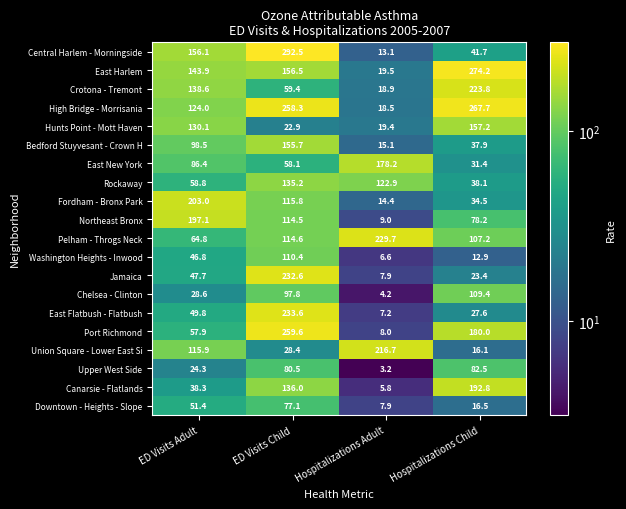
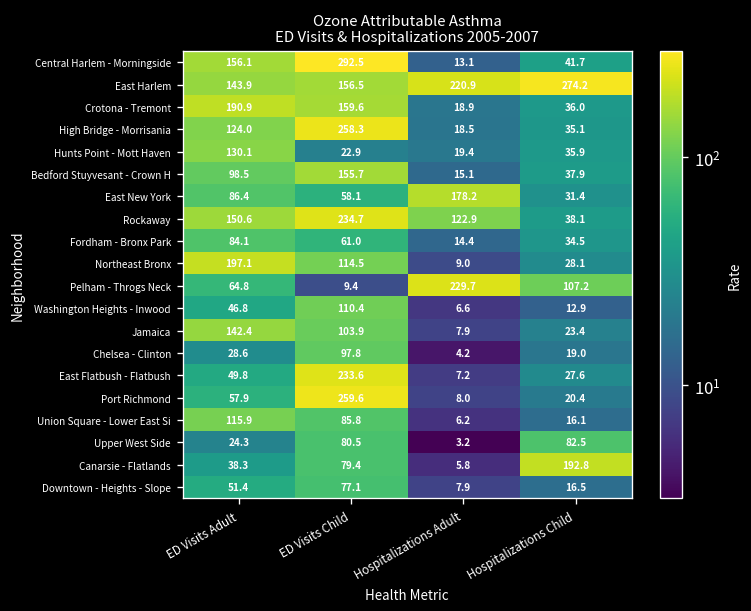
  {
    "Central Harlem - Morningside": {
      "ED Visits Adult": 156.1,
      "ED Visits Child": 292.5,
      "Hospitalizations Adult": 13.1,
      "Hospitalizations Child": 41.7
    },
    "East Harlem": {
      "ED Visits Adult": 143.9,
      "ED Visits Child": 156.5,
-     "Hospitalizations Adult": 19.5,
+     "Hospitalizations Adult": 220.9,
      "Hospitalizations Child": 274.2
    },
    "Crotona - Tremont": {
-     "ED Visits Adult": 138.6,
-     "ED Visits Child": 59.4,
+     "ED Visits Adult": 190.9,
+     "ED Visits Child": 159.6,
      "Hospitalizations Adult": 18.9,
-     "Hospitalizations Child": 223.8
+     "Hospitalizations Child": 36.0
    },
    "High Bridge - Morrisania": {
      "ED Visits Adult": 124.0,
      "ED Visits Child": 258.3,
      "Hospitalizations Adult": 18.5,
-     "Hospitalizations Child": 267.7
+     "Hospitalizations Child": 35.1
    },
    "Hunts Point - Mott Haven": {
      "ED Visits Adult": 130.1,
      "ED Visits Child": 22.9,
      "Hospitalizations Adult": 19.4,
-     "Hospitalizations Child": 157.2
+     "Hospitalizations Child": 35.9
    },
    "Bedford Stuyvesant - Crown H": {
      "ED Visits Adult": 98.5,
      "ED Visits Child": 155.7,
      "Hospitalizations Adult": 15.1,
      "Hospitalizations Child": 37.9
    },
    "East New York": {
      "ED Visits Adult": 86.4,
      "ED Visits Child": 58.1,
      "Hospitalizations Adult": 178.2,
      "Hospitalizations Child": 31.4
    },
    "Rockaway": {
-     "ED Visits Adult": 58.8,
-     "ED Visits Child": 135.2,
+     "ED Visits Adult": 150.6,
+     "ED Visits Child": 234.7,
      "Hospitalizations Adult": 122.9,
      "Hospitalizations Child": 38.1
    },
    "Fordham - Bronx Park": {
-     "ED Visits Adult": 203.0,
-     "ED Visits Child": 115.8,
+     "ED Visits Adult": 84.1,
+     "ED Visits Child": 61.0,
      "Hospitalizations Adult": 14.4,
      "Hospitalizations Child": 34.5
    },
    "Northeast Bronx": {
      "ED Visits Adult": 197.1,
      "ED Visits Child": 114.5,
      "Hospitalizations Adult": 9.0,
-     "Hospitalizations Child": 78.2
+     "Hospitalizations Child": 28.1
    },
    "Pelham - Throgs Neck": {
      "ED Visits Adult": 64.8,
-     "ED Visits Child": 114.6,
+     "ED Visits Child": 9.4,
      "Hospitalizations Adult": 229.7,
      "Hospitalizations Child": 107.2
    },
    "Washington Heights - Inwood": {
      "ED Visits Adult": 46.8,
      "ED Visits Child": 110.4,
      "Hospitalizations Adult": 6.6,
      "Hospitalizations Child": 12.9
    },
    "Jamaica": {
-     "ED Visits Adult": 47.7,
-     "ED Visits Child": 232.6,
+     "ED Visits Adult": 142.4,
+     "ED Visits Child": 103.9,
      "Hospitalizations Adult": 7.9,
      "Hospitalizations Child": 23.4
    },
    "Chelsea - Clinton": {
      "ED Visits Adult": 28.6,
      "ED Visits Child": 97.8,
      "Hospitalizations Adult": 4.2,
-     "Hospitalizations Child": 109.4
+     "Hospitalizations Child": 19.0
    },
    "East Flatbush - Flatbush": {
      "ED Visits Adult": 49.8,
      "ED Visits Child": 233.6,
      "Hospitalizations Adult": 7.2,
      "Hospitalizations Child": 27.6
    },
    "Port Richmond": {
      "ED Visits Adult": 57.9,
      "ED Visits Child": 259.6,
      "Hospitalizations Adult": 8.0,
-     "Hospitalizations Child": 180.0
+     "Hospitalizations Child": 20.4
    },
    "Union Square - Lower East Si": {
      "ED Visits Adult": 115.9,
-     "ED Visits Child": 28.4,
-     "Hospitalizations Adult": 216.7,
+     "ED Visits Child": 85.8,
+     "Hospitalizations Adult": 6.2,
      "Hospitalizations Child": 16.1
    },
    "Upper West Side": {
      "ED Visits Adult": 24.3,
      "ED Visits Child": 80.5,
      "Hospitalizations Adult": 3.2,
      "Hospitalizations Child": 82.5
    },
    "Canarsie - Flatlands": {
      "ED Visits Adult": 38.3,
-     "ED Visits Child": 136.0,
+     "ED Visits Child": 79.4,
      "Hospitalizations Adult": 5.8,
      "Hospitalizations Child": 192.8
    },
    "Downtown - Heights - Slope": {
      "ED Visits Adult": 51.4,
      "ED Visits Child": 77.1,
      "Hospitalizations Adult": 7.9,
      "Hospitalizations Child": 16.5
    }
  }
